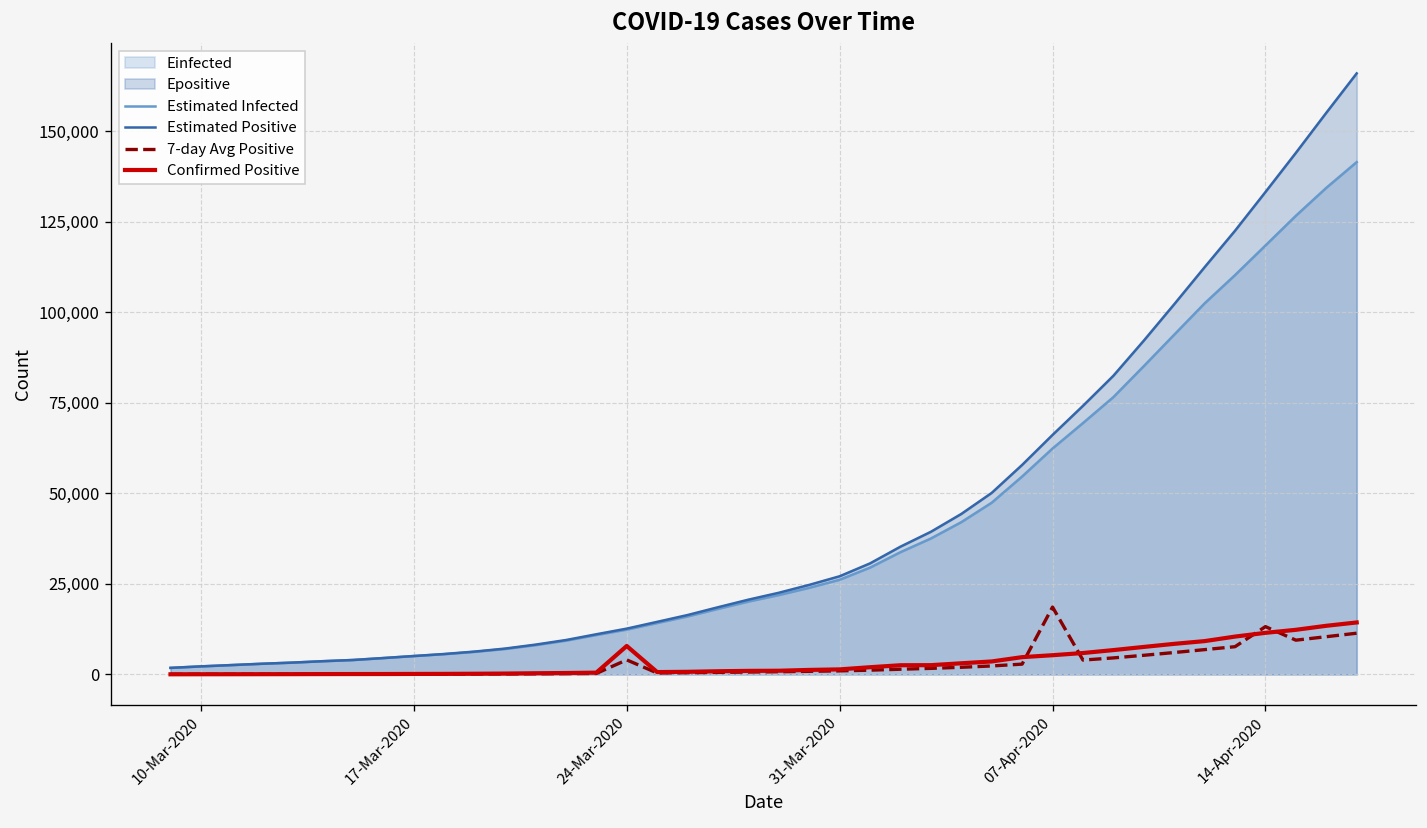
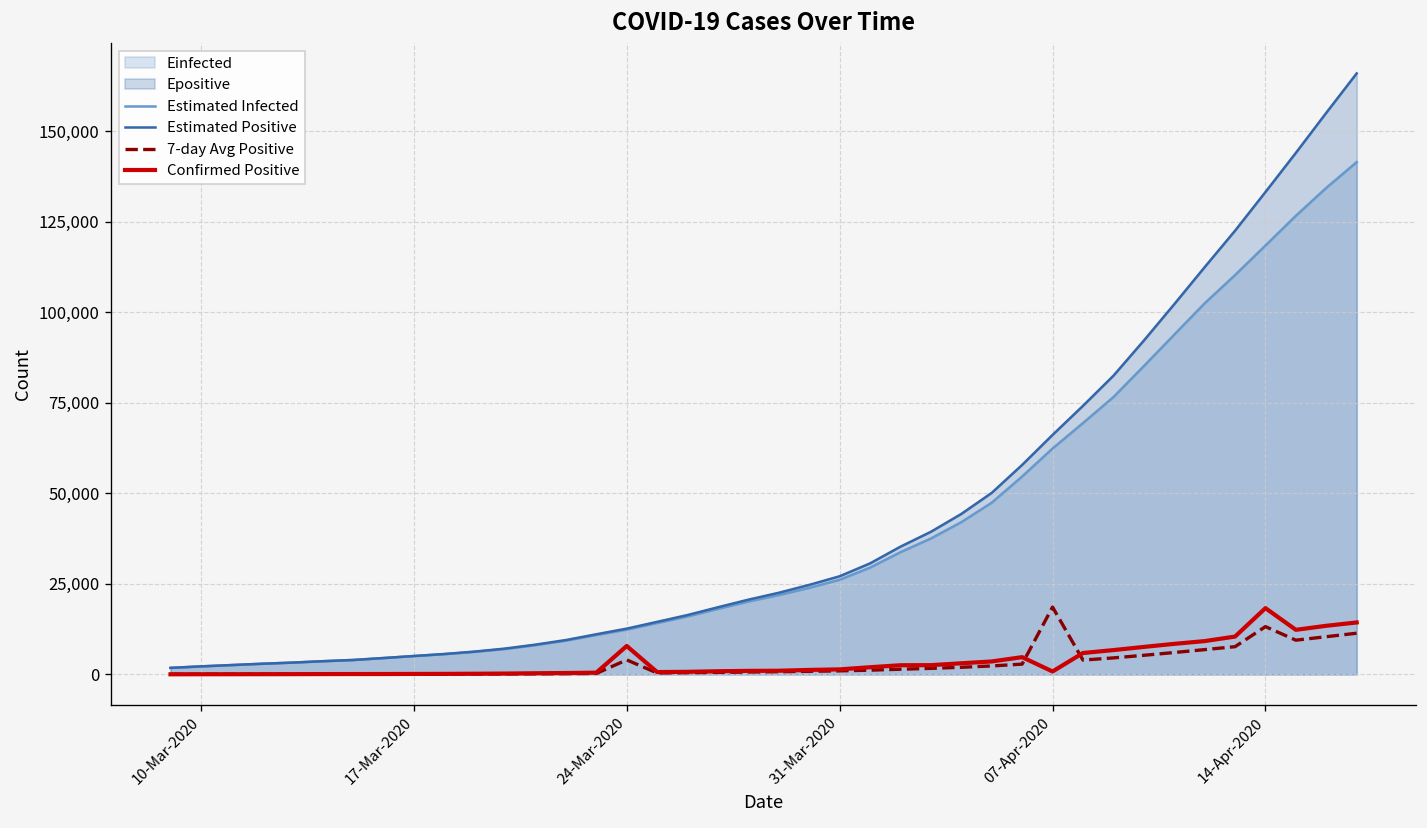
  {
    "7-day Avg Positive": {
      "24-Mar-2020": "4,000",
      "07-Apr-2020": "19,000",
      "14-Apr-2020": "13,000"
    },
    "Confirmed Positive": {
      "24-Mar-2020": "8,000",
-     "07-Apr-2020": "5,000",
-     "14-Apr-2020": "11,000"
+     "07-Apr-2020": "1,000",
+     "14-Apr-2020": "18,000"
    }
  }
